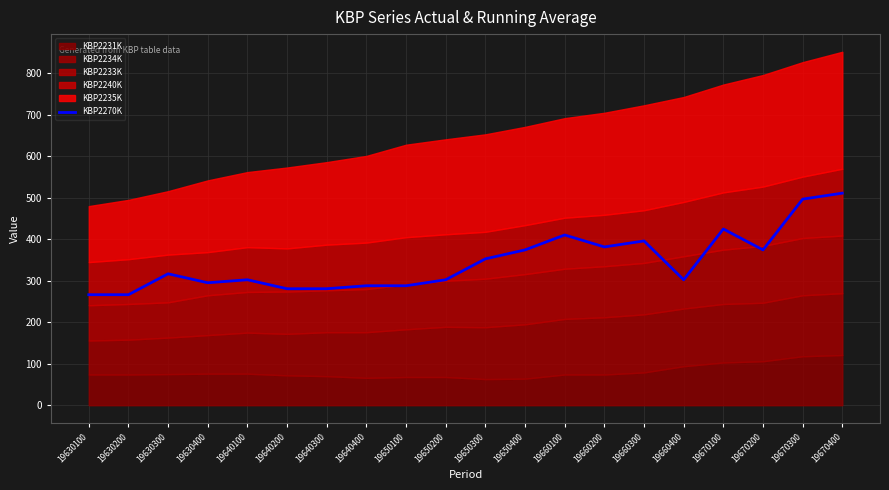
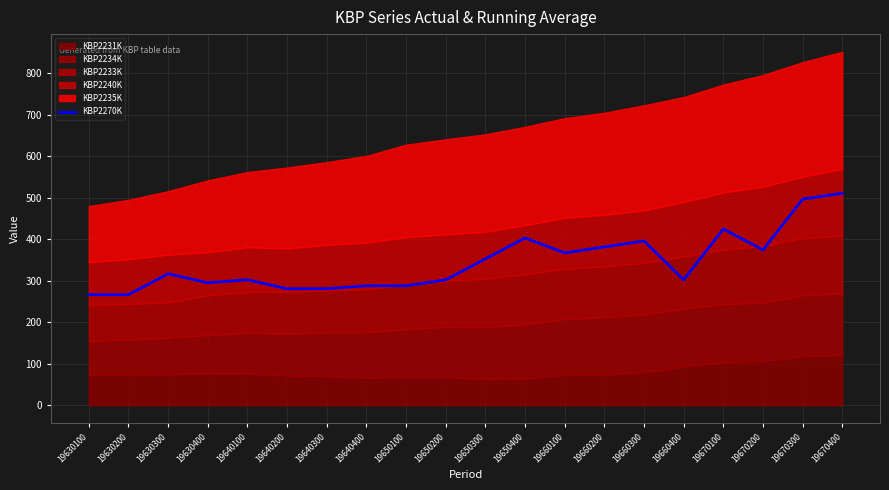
  {
    "KBP2270K": {
      "19630100": 270,
      "19630200": 270,
      "19630300": 320,
      "19630400": 300,
      "19640100": 300,
      "19640200": 280,
      "19640400": 290,
      "19650300": 350,
-     "19650400": 370,
-     "19660100": 410,
+     "19650400": 400,
+     "19660100": 370,
      "19660200": 380,
      "19660300": 400,
      "19660400": 300,
      "19670100": 420,
      "19670200": 370,
      "19670300": 500,
      "19670400": 510
    }
  }
